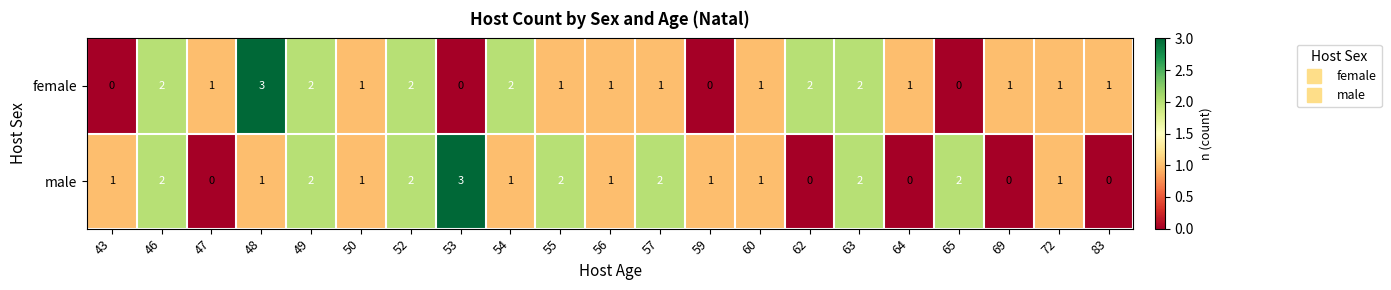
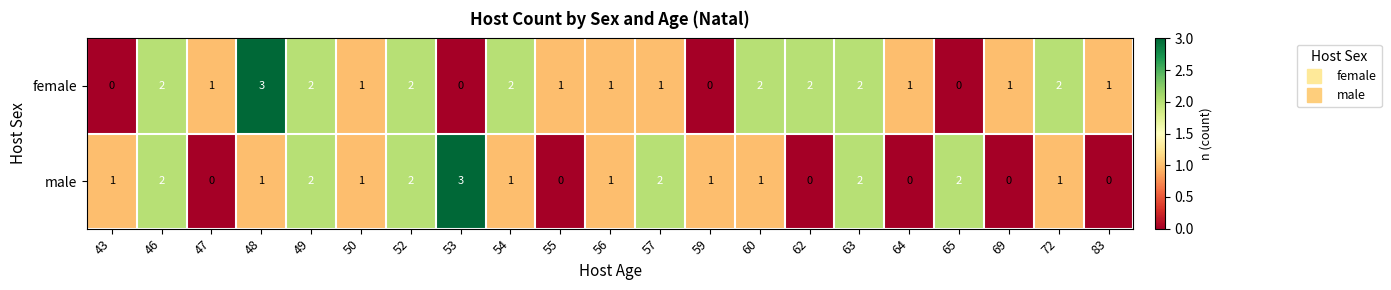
  {
    "female": {
      "43": 0,
      "46": 2,
      "47": 1,
      "48": 3,
      "49": 2,
      "50": 1,
      "52": 2,
      "53": 0,
      "54": 2,
      "55": 1,
      "56": 1,
      "57": 1,
      "59": 0,
-     "60": 1,
+     "60": 2,
      "62": 2,
      "63": 2,
      "64": 1,
      "65": 0,
      "69": 1,
-     "72": 1,
+     "72": 2,
      "83": 1
    },
    "male": {
      "43": 1,
      "46": 2,
      "47": 0,
      "48": 1,
      "49": 2,
      "50": 1,
      "52": 2,
      "53": 3,
      "54": 1,
-     "55": 2,
+     "55": 0,
      "56": 1,
      "57": 2,
      "59": 1,
      "60": 1,
      "62": 0,
      "63": 2,
      "64": 0,
      "65": 2,
      "69": 0,
      "72": 1,
      "83": 0
    }
  }
